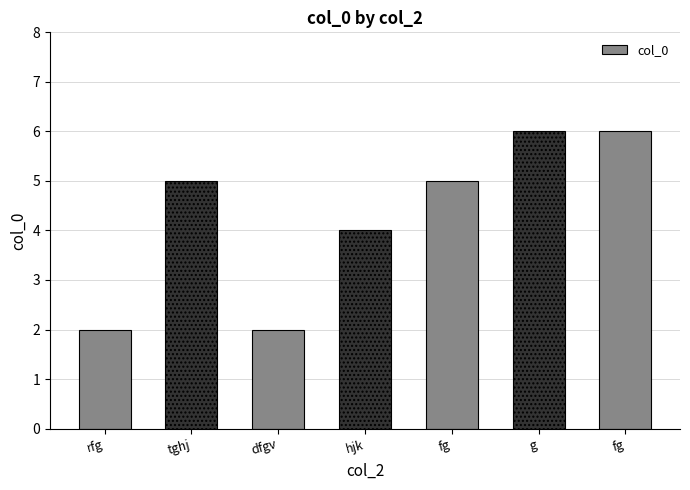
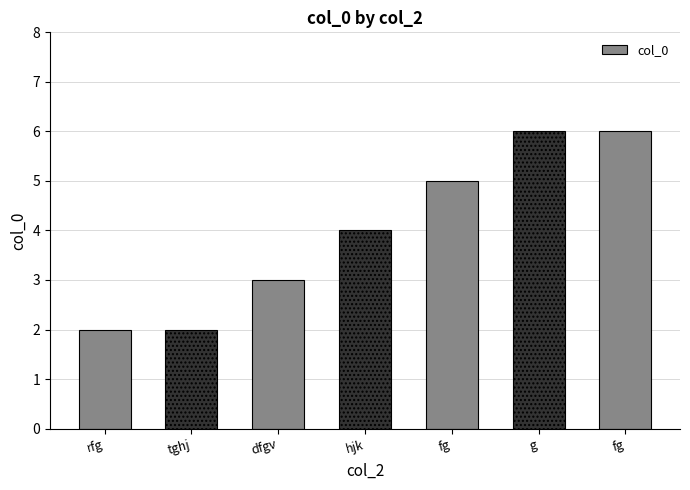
  {
    "rfg": 2,
-   "tghj": 5,
-   "dfgv": 2,
+   "tghj": 2,
+   "dfgv": 3,
    "hjk": 4,
    "g": 6
  }
